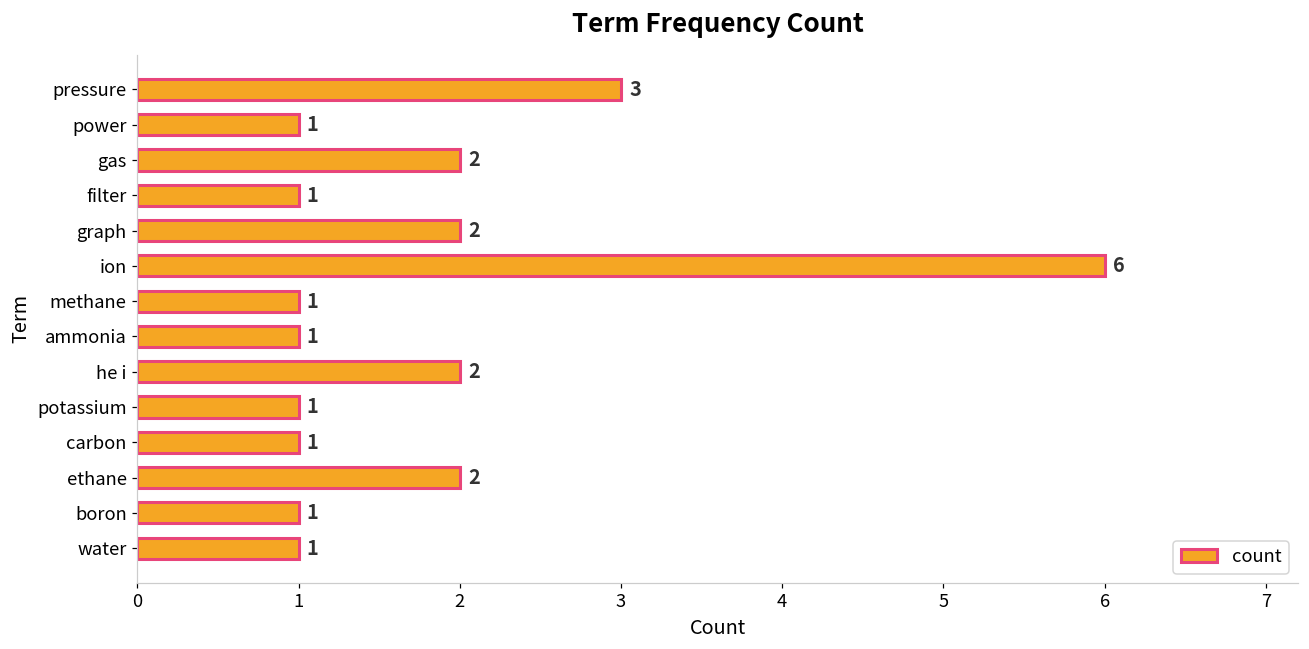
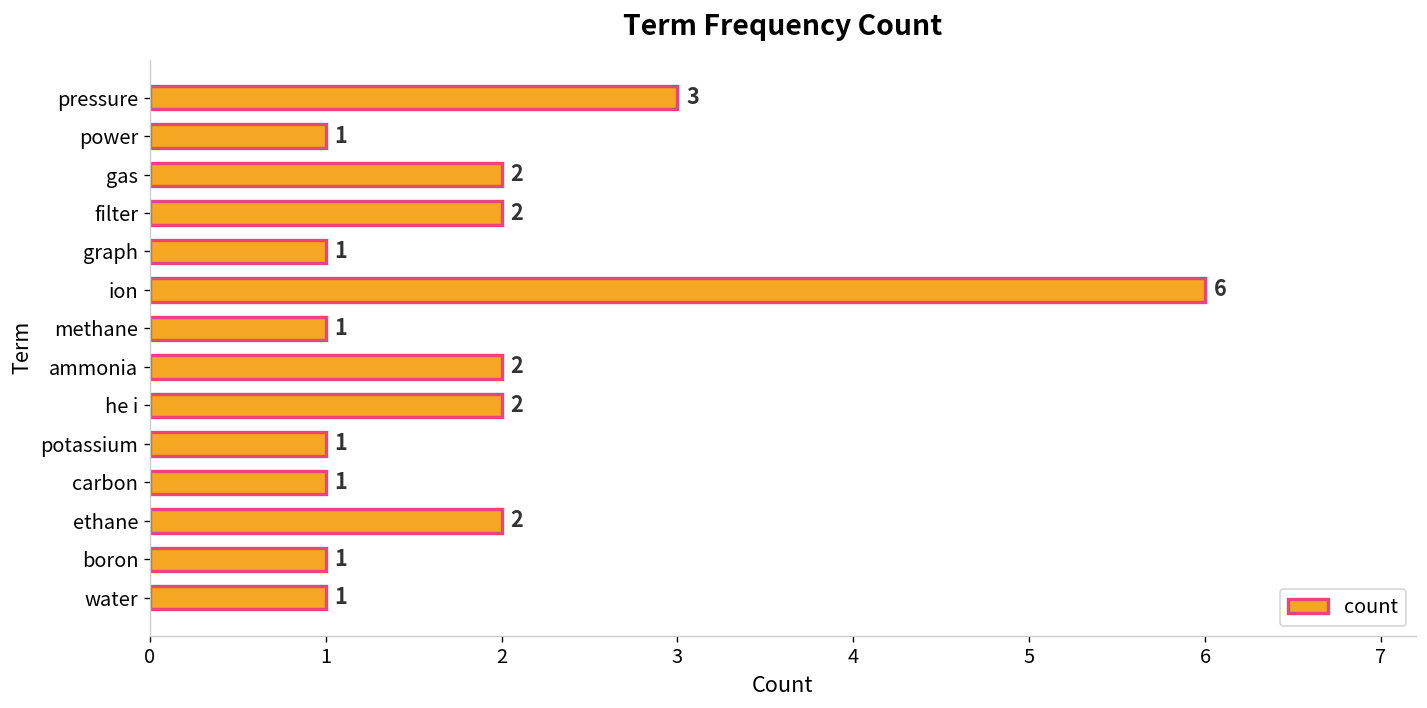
  {
    "pressure": 3,
    "power": 1,
    "gas": 2,
-   "filter": 1,
-   "graph": 2,
+   "filter": 2,
+   "graph": 1,
    "ion": 6,
    "methane": 1,
-   "ammonia": 1,
+   "ammonia": 2,
    "he i": 2,
    "potassium": 1,
    "carbon": 1,
    "ethane": 2,
    "boron": 1,
    "water": 1
  }
